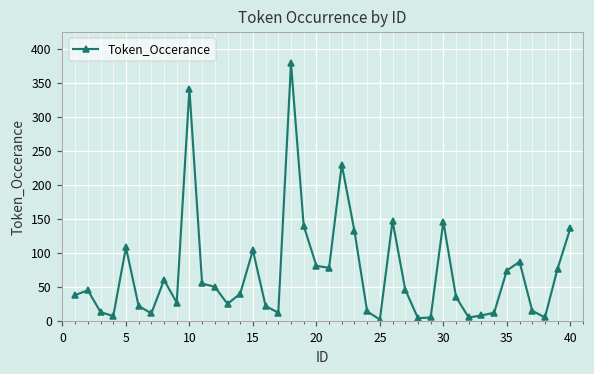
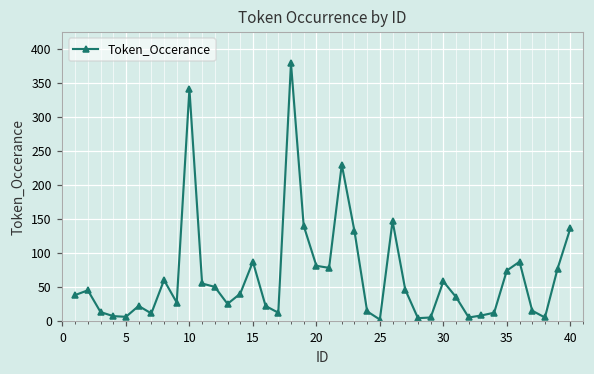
  {
-   "5": 110,
+   "5": 10,
    "10": 340,
-   "15": 100,
+   "15": 90,
    "20": 80,
    "25": 0,
-   "30": 150,
+   "30": 60,
    "35": 70,
    "40": 140
  }
